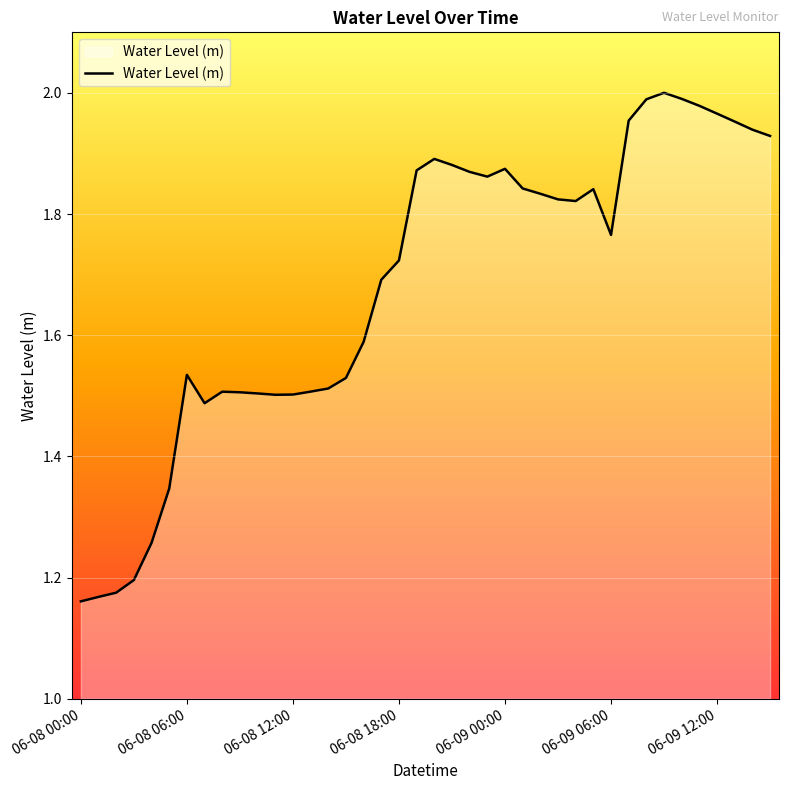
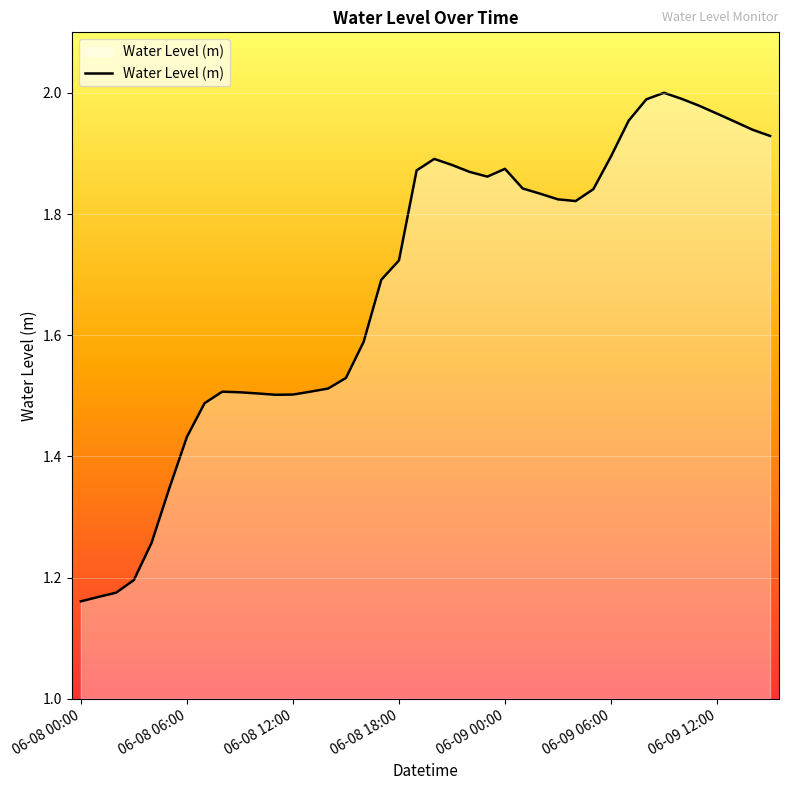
  {
    "06-08 00:00": 1.16,
-   "06-08 06:00": 1.53,
+   "06-08 06:00": 1.43,
    "06-08 12:00": 1.50,
    "06-08 18:00": 1.72,
    "06-09 00:00": 1.87,
-   "06-09 06:00": 1.77,
+   "06-09 06:00": 1.90,
    "06-09 12:00": 1.97
  }
